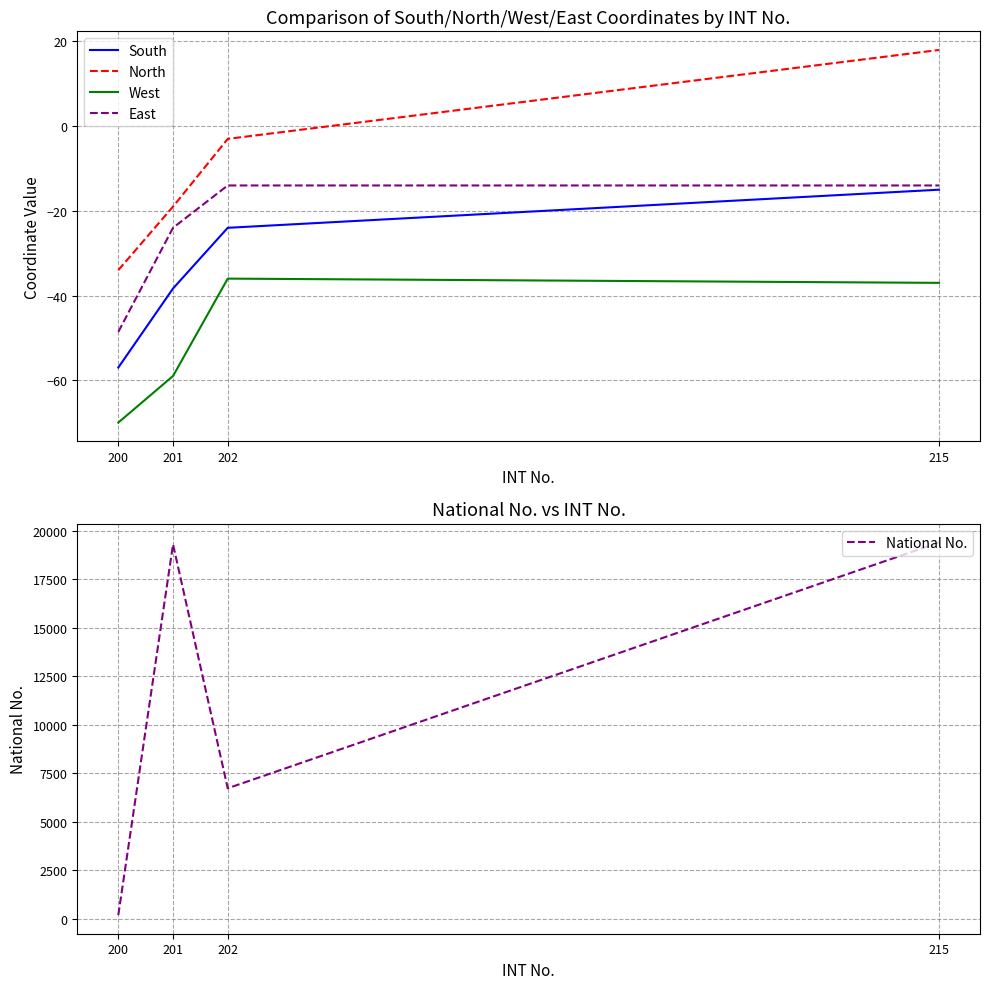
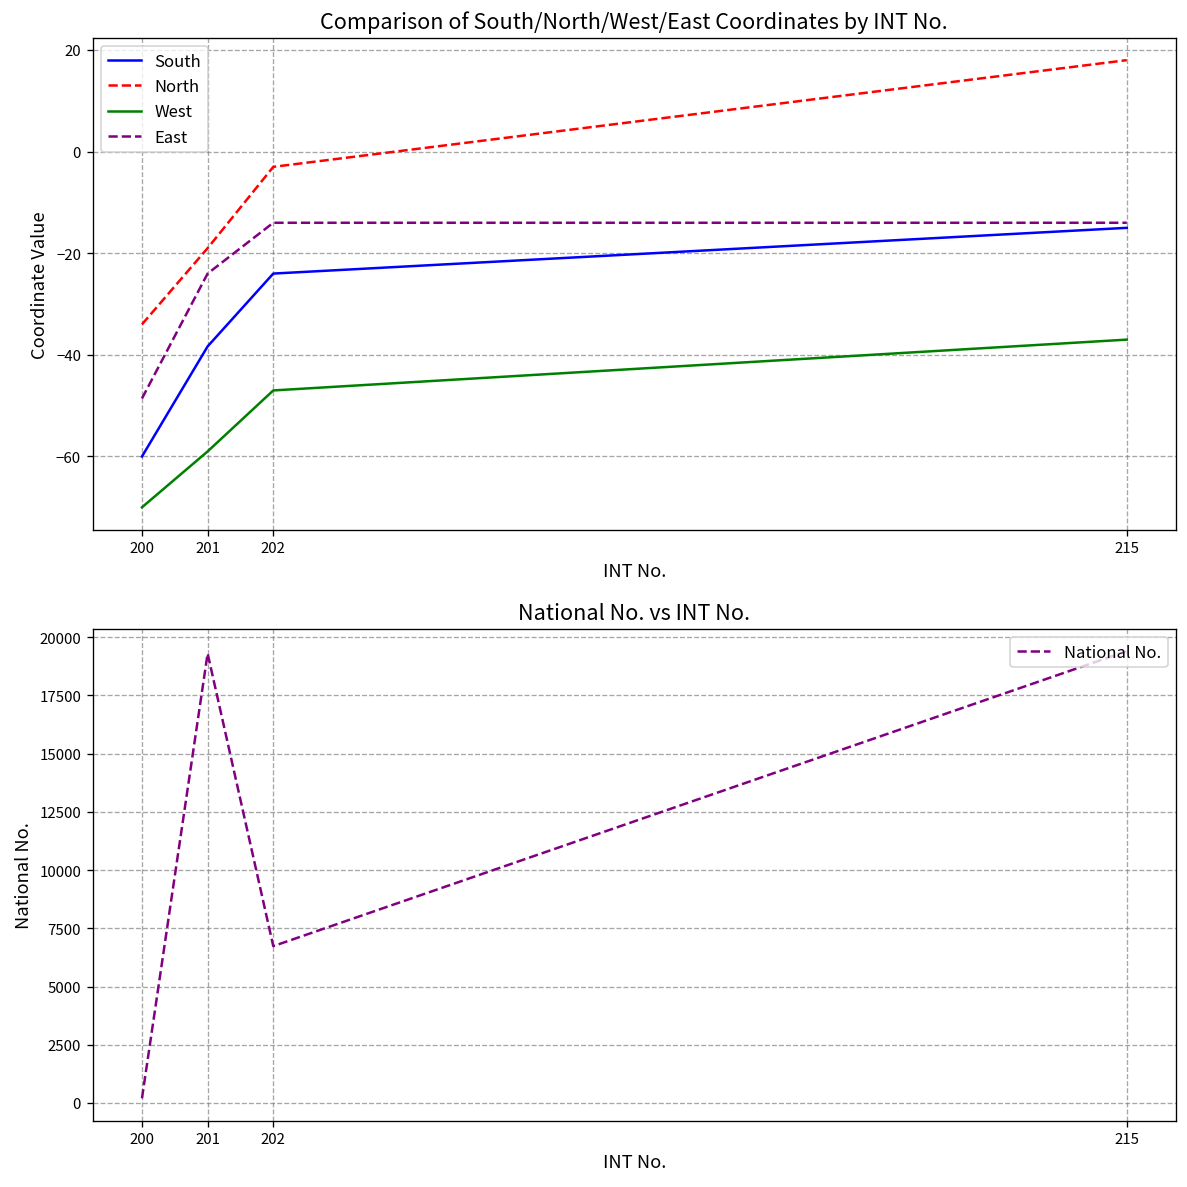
  {
    "Comparison of South/North/West/East Coordinates by INT No.": {
      "South": {
-       "200": -57,
+       "200": -60,
        "201": -38,
        "202": -24,
        "215": -15
      },
      "North": {
        "200": -34,
        "201": -19,
        "202": -3,
        "215": 18
      },
      "West": {
        "200": -70,
        "201": -59,
-       "202": -36,
+       "202": -47,
        "215": -37
      },
      "East": {
        "200": -49,
        "201": -24,
        "202": -14,
        "215": -14
      }
    },
    "National No. vs INT No.": {
      "200": 200,
      "201": 19300,
      "202": 6700
    }
  }
